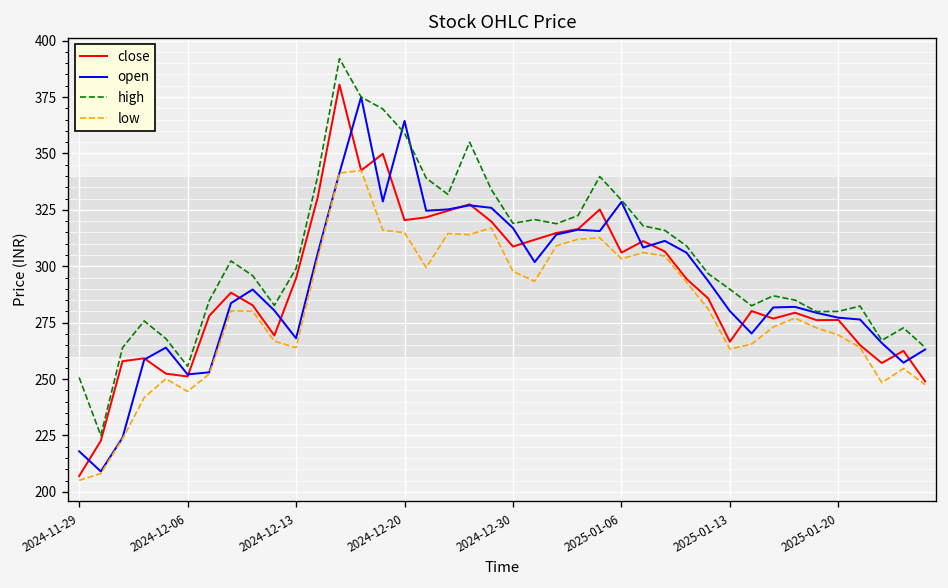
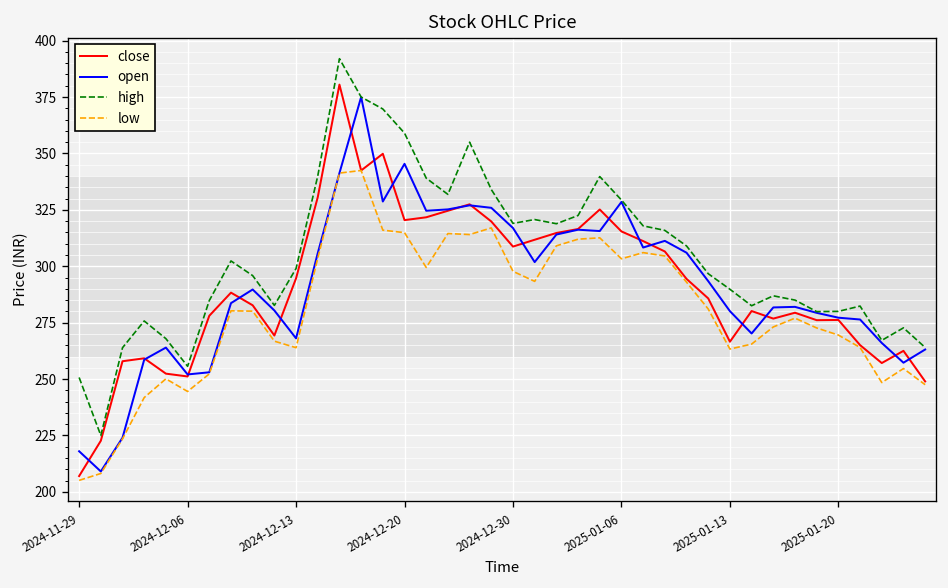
  {
    "close": {
      "2024-11-29": 207,
      "2024-12-13": 295,
      "2024-12-20": 320,
      "2024-12-30": 309,
-     "2025-01-06": 306,
+     "2025-01-06": 315,
      "2025-01-13": 267
    },
    "open": {
      "2024-11-29": 218,
      "2024-12-13": 268,
-     "2024-12-20": 364,
+     "2024-12-20": 345,
      "2024-12-30": 317,
      "2025-01-13": 280
    },
    "high": {
      "2024-11-29": 251,
      "2024-12-06": 256,
      "2024-12-13": 299,
      "2024-12-20": 359,
      "2024-12-30": 319,
      "2025-01-13": 290,
      "2025-01-20": 280
    },
    "low": {
      "2024-11-29": 205,
      "2024-12-06": 245,
      "2024-12-13": 264,
      "2024-12-20": 315,
      "2024-12-30": 298,
      "2025-01-06": 303,
      "2025-01-13": 263,
      "2025-01-20": 270
    }
  }
